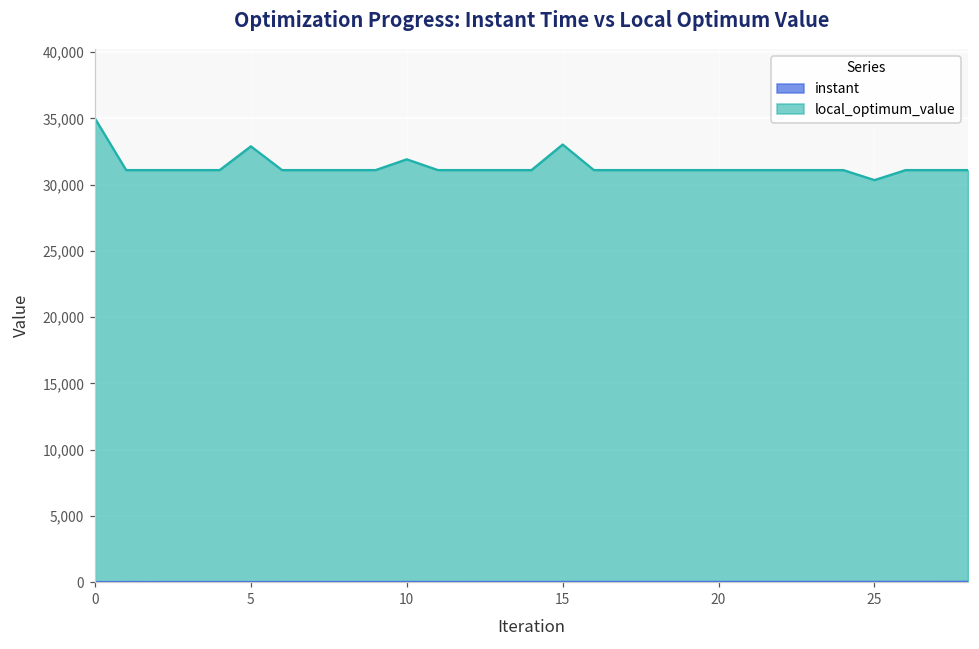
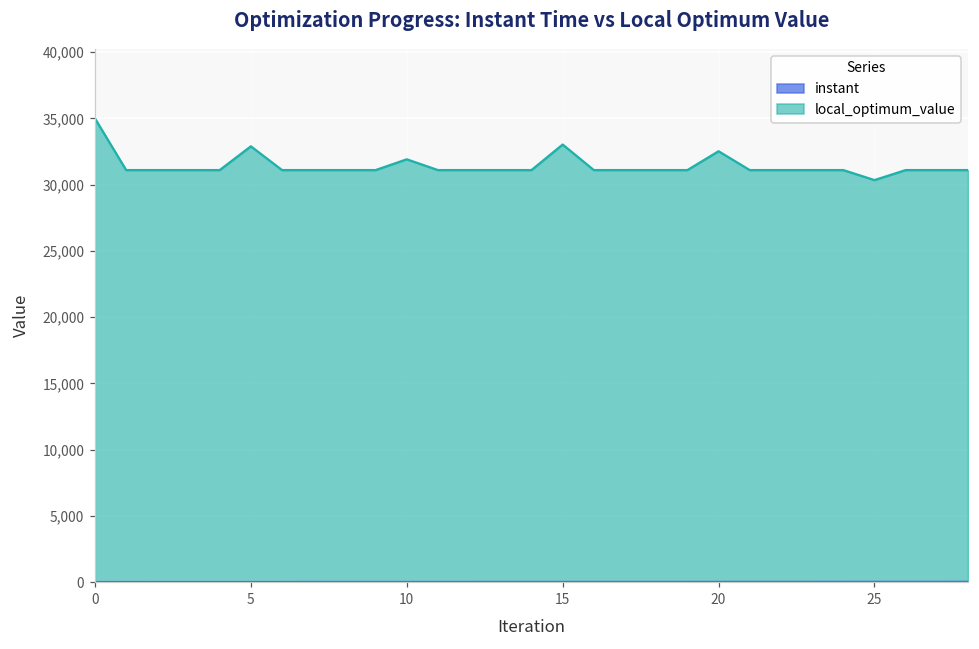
  {
    "instant": {
      "0": "0",
      "5": "0",
      "10": "0",
      "15": "0",
      "20": "0",
      "25": "0"
    },
    "local_optimum_value": {
      "0": "35,000",
      "5": "32,900",
      "10": "31,900",
      "15": "33,000",
-     "20": "31,100",
+     "20": "32,500",
      "25": "30,300"
    }
  }
